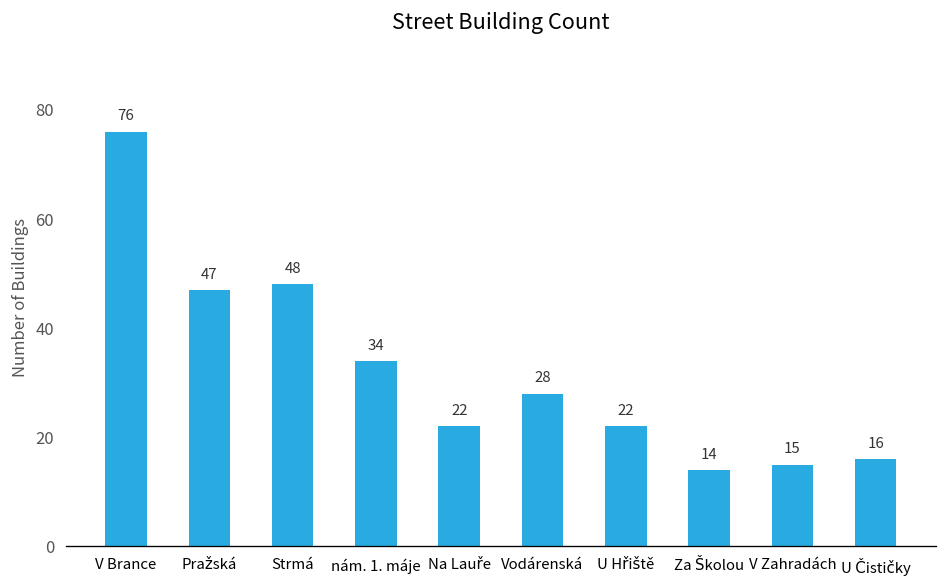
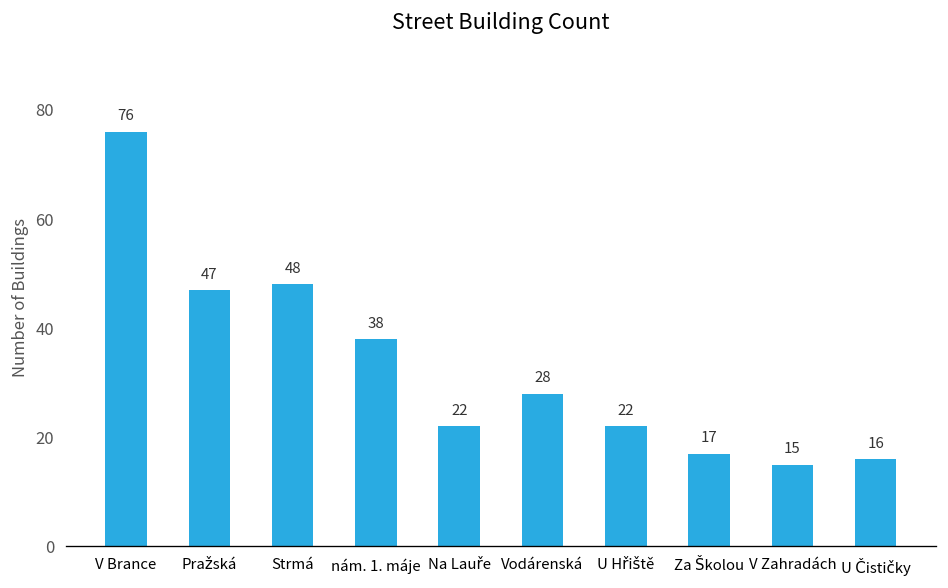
  {
    "V Brance": 76,
    "Pražská": 47,
    "Strmá": 48,
-   "nám. 1. máje": 34,
+   "nám. 1. máje": 38,
    "Na Lauře": 22,
    "Vodárenská": 28,
    "U Hřiště": 22,
-   "Za Školou": 14,
+   "Za Školou": 17,
    "V Zahradách": 15,
    "U Čističky": 16
  }
